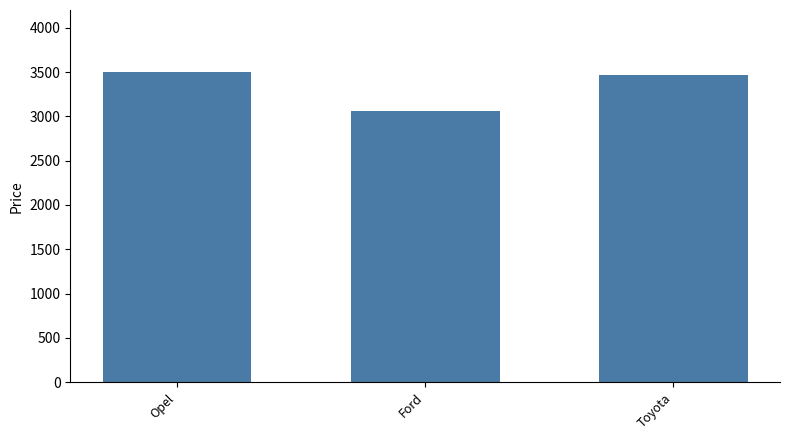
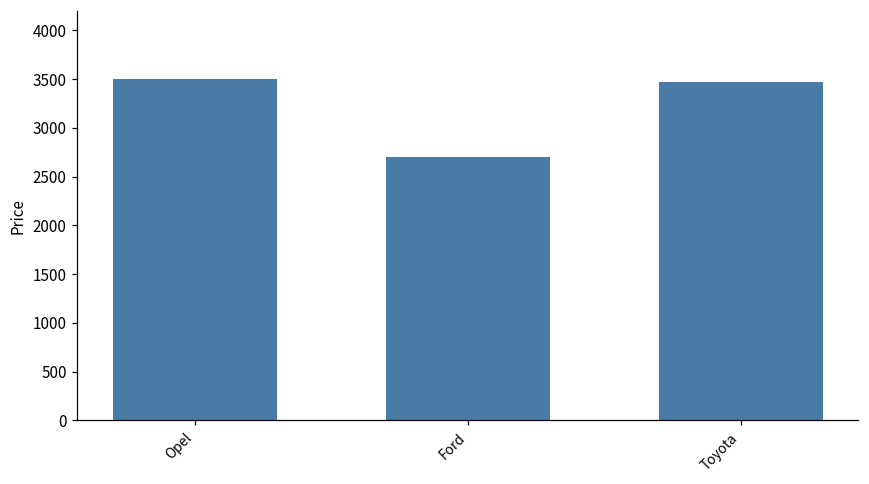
  {
    "Opel": 3500,
-   "Ford": 3100,
+   "Ford": 2700,
    "Toyota": 3500
  }
